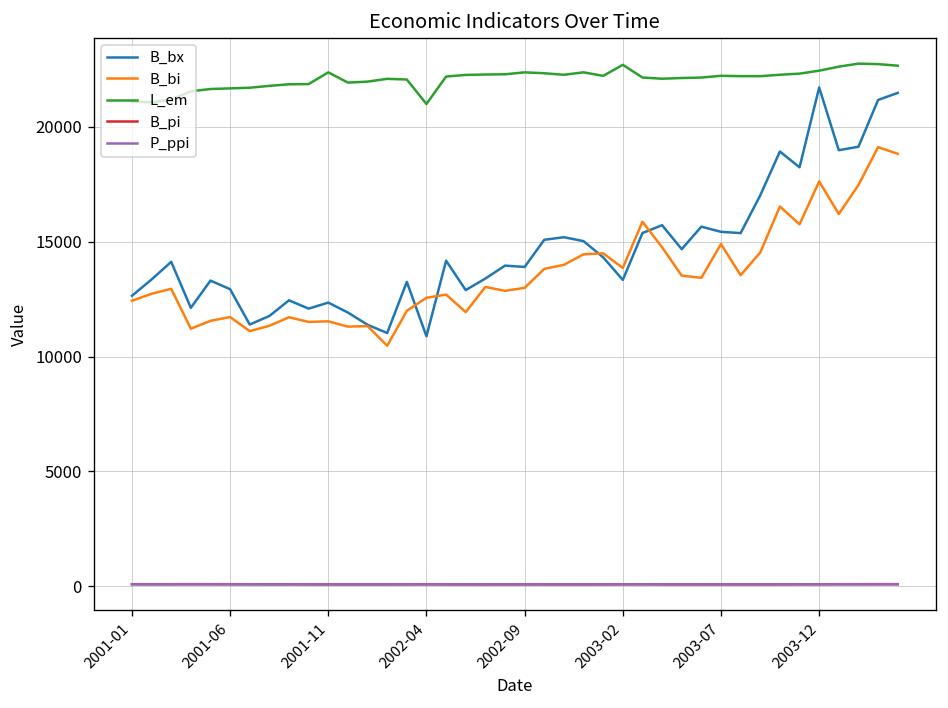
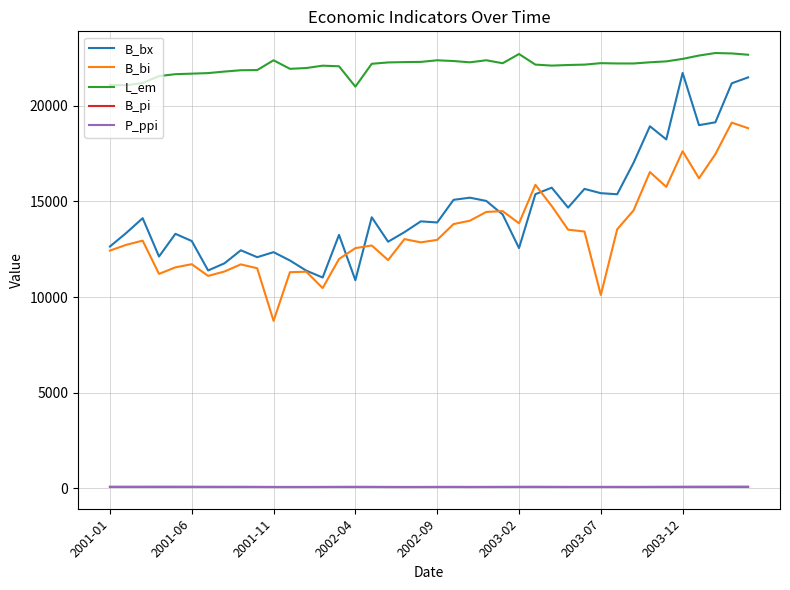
  {
    "B_bx": {
      "2001-01": 12600,
      "2001-06": 12900,
      "2001-11": 12300,
      "2002-04": 10900,
      "2002-09": 13900,
-     "2003-02": 13300,
+     "2003-02": 12600,
      "2003-07": 15400,
      "2003-12": 21700
    },
    "B_bi": {
      "2001-01": 12400,
      "2001-06": 11700,
-     "2001-11": 11500,
+     "2001-11": 8800,
      "2002-04": 12600,
      "2002-09": 13000,
      "2003-02": 13900,
-     "2003-07": 14900,
+     "2003-07": 10100,
      "2003-12": 17600
    },
    "L_em": {
      "2001-06": 21700,
      "2001-11": 22400,
      "2002-04": 21000,
      "2002-09": 22400,
      "2003-02": 22700,
      "2003-07": 22200,
      "2003-12": 22500
    },
    "P_ppi": {
      "2001-01": 100,
      "2001-06": 100,
      "2001-11": 100,
      "2002-04": 100,
      "2002-09": 100,
      "2003-02": 100,
      "2003-07": 100,
      "2003-12": 100
    }
  }
